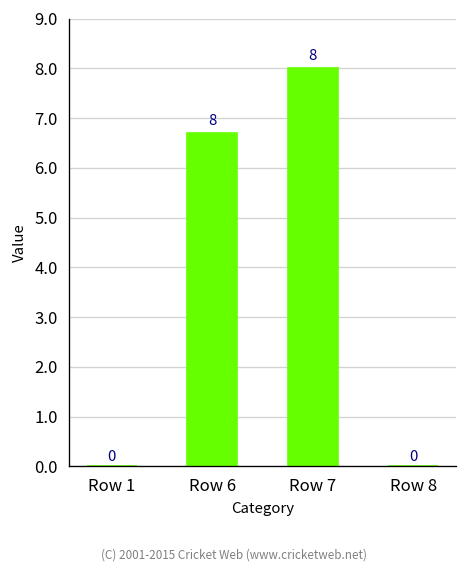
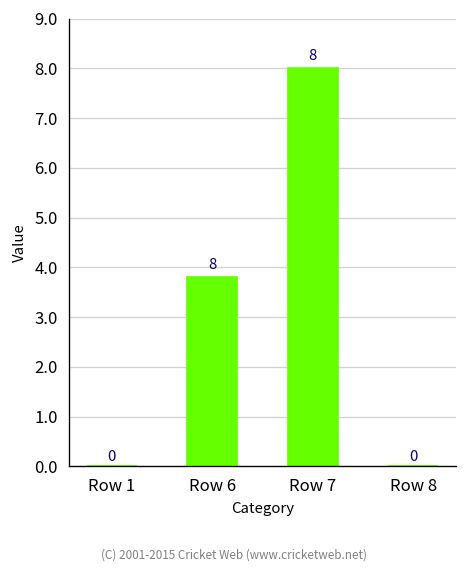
  {
-   "Row 6": 6.7
+   "Row 6": 3.8
  }
